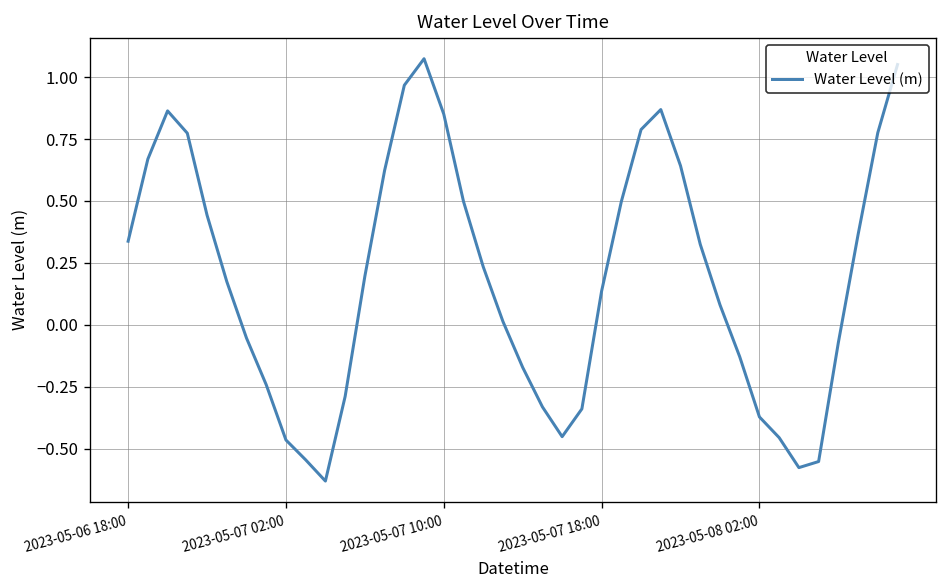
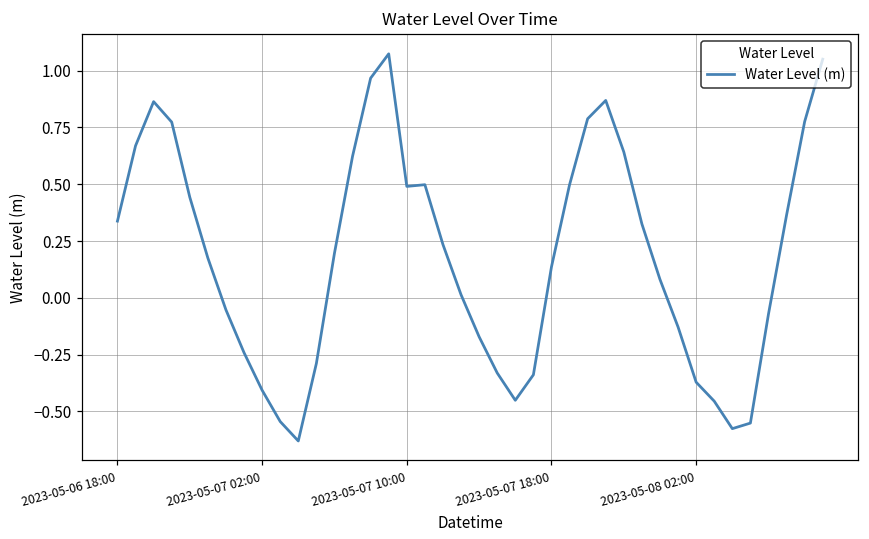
  {
    "2023-05-06 18:00": 0.34,
-   "2023-05-07 02:00": -0.46,
-   "2023-05-07 10:00": 0.85,
+   "2023-05-07 02:00": -0.41,
+   "2023-05-07 10:00": 0.49,
    "2023-05-07 18:00": 0.14,
    "2023-05-08 02:00": -0.37
  }
